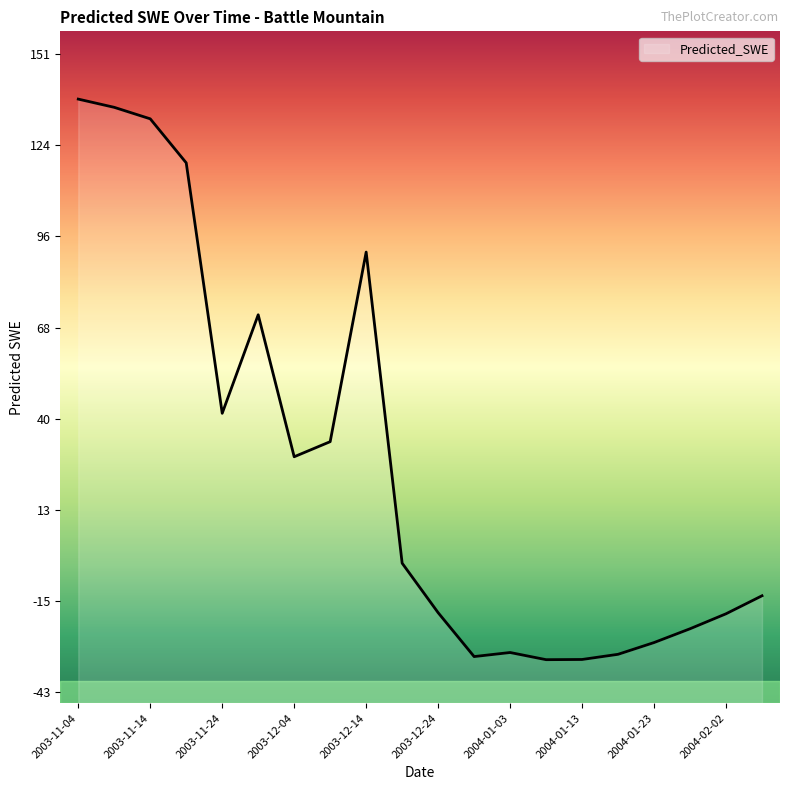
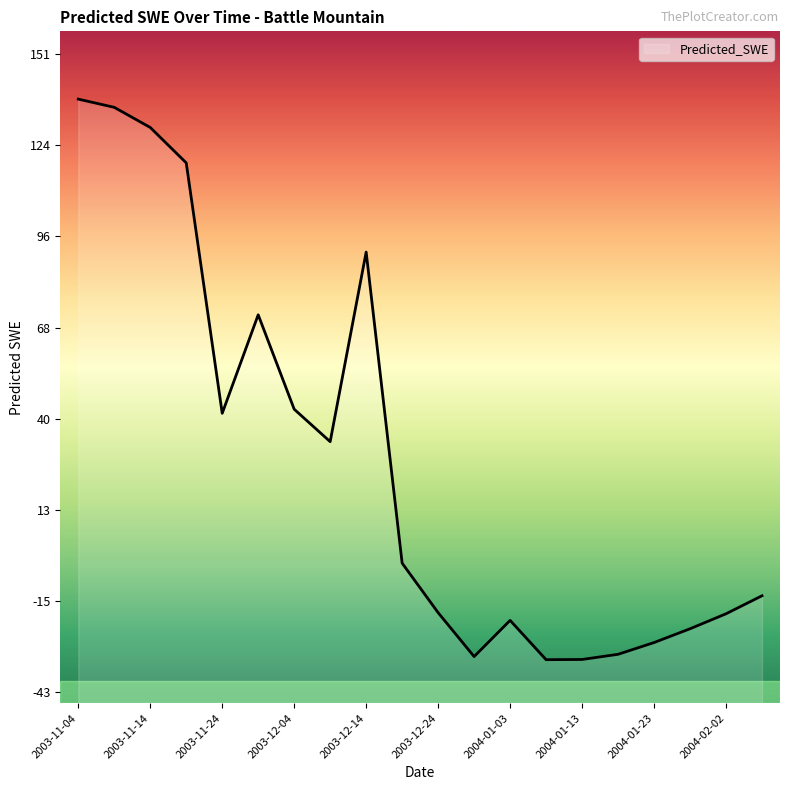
  {
    "2003-11-04": 138,
-   "2003-11-14": 132,
+   "2003-11-14": 129,
    "2003-11-24": 42,
-   "2003-12-04": 29,
+   "2003-12-04": 43,
    "2003-12-14": 91,
    "2003-12-24": -19,
-   "2004-01-03": -31,
+   "2004-01-03": -21,
    "2004-01-13": -33,
    "2004-01-23": -28,
    "2004-02-02": -19
  }
